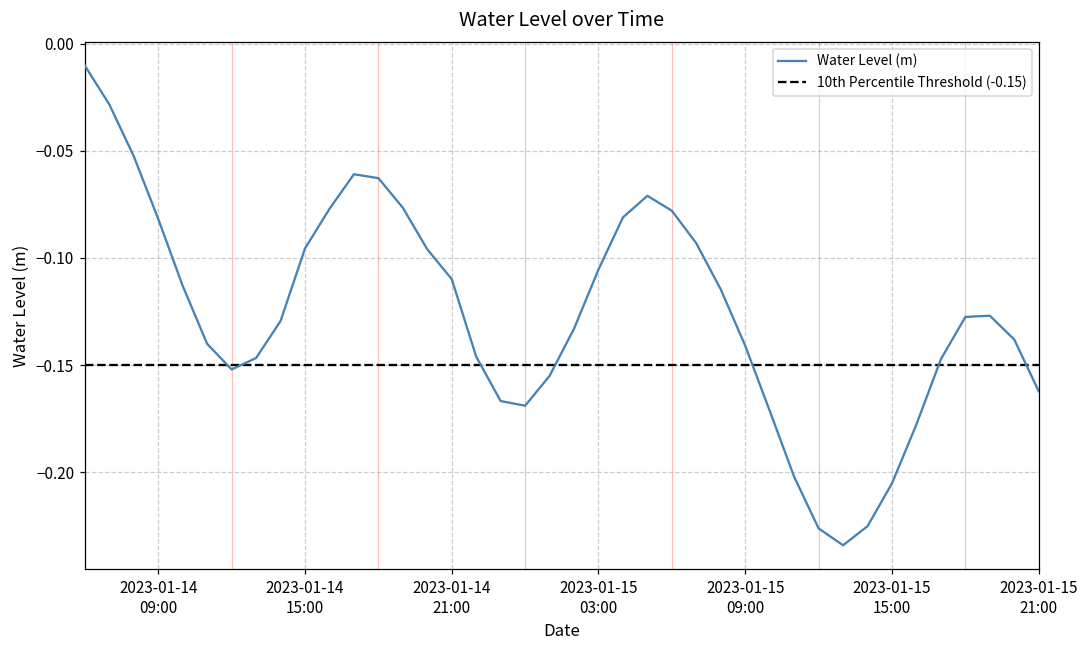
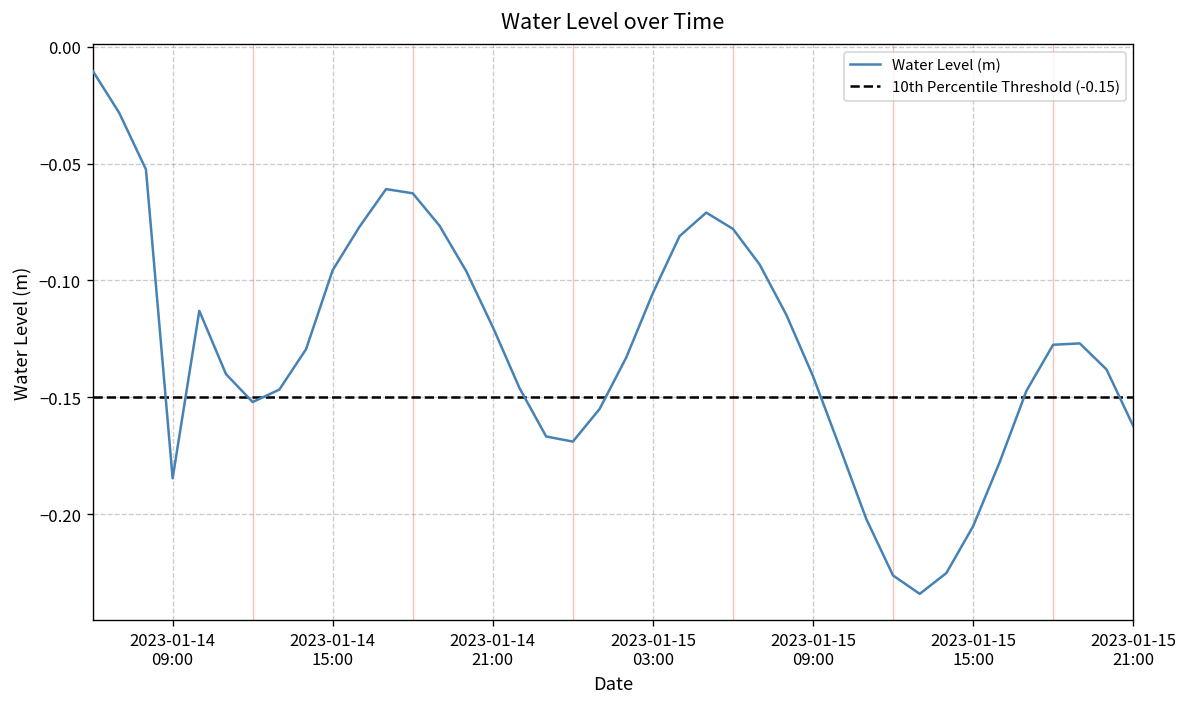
  {
-   "2023-01-14 09:00": -0.082,
+   "2023-01-14 09:00": -0.185,
    "2023-01-14 15:00": -0.096,
-   "2023-01-14 21:00": -0.110,
+   "2023-01-14 21:00": -0.120,
    "2023-01-15 03:00": -0.105,
    "2023-01-15 09:00": -0.141,
    "2023-01-15 15:00": -0.205,
    "2023-01-15 21:00": -0.162
  }
